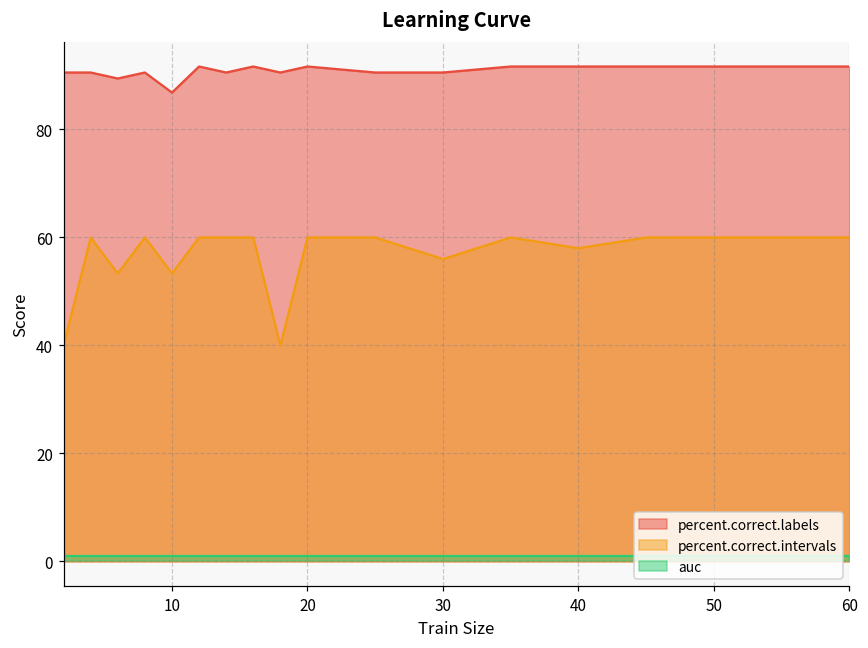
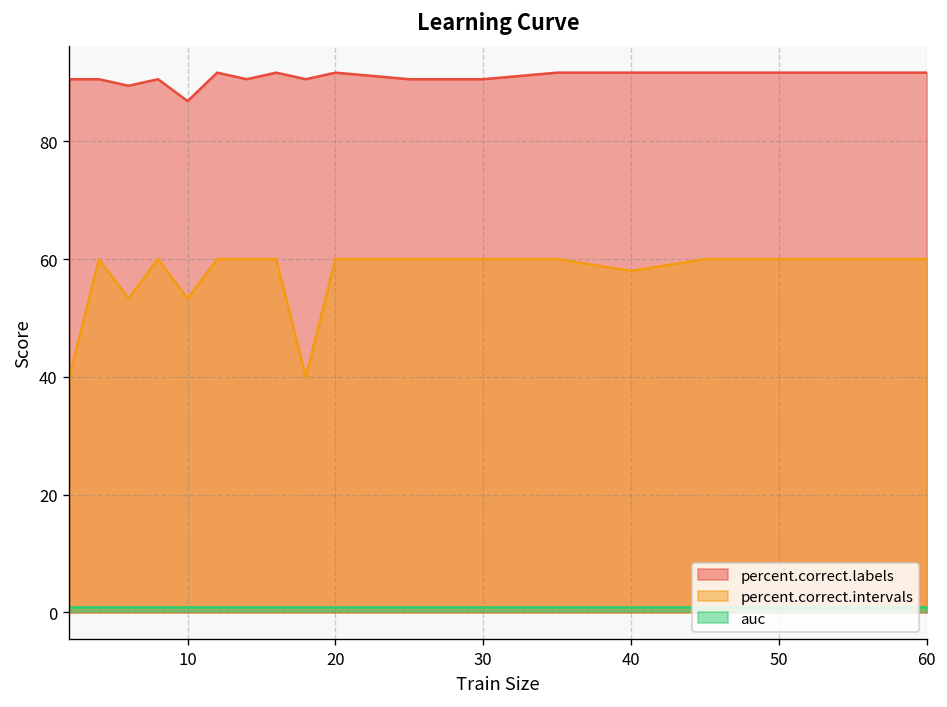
  {
    "percent.correct.labels": {
      "10": 87,
      "20": 92,
      "30": 91,
      "40": 92,
      "50": 92,
      "60": 92
    },
    "percent.correct.intervals": {
      "10": 53,
      "20": 60,
-     "30": 56,
+     "30": 60,
      "40": 58,
      "50": 60,
      "60": 60
    },
    "auc": {
      "10": 1,
      "20": 1,
      "30": 1,
      "40": 1,
      "60": 1
    }
  }
